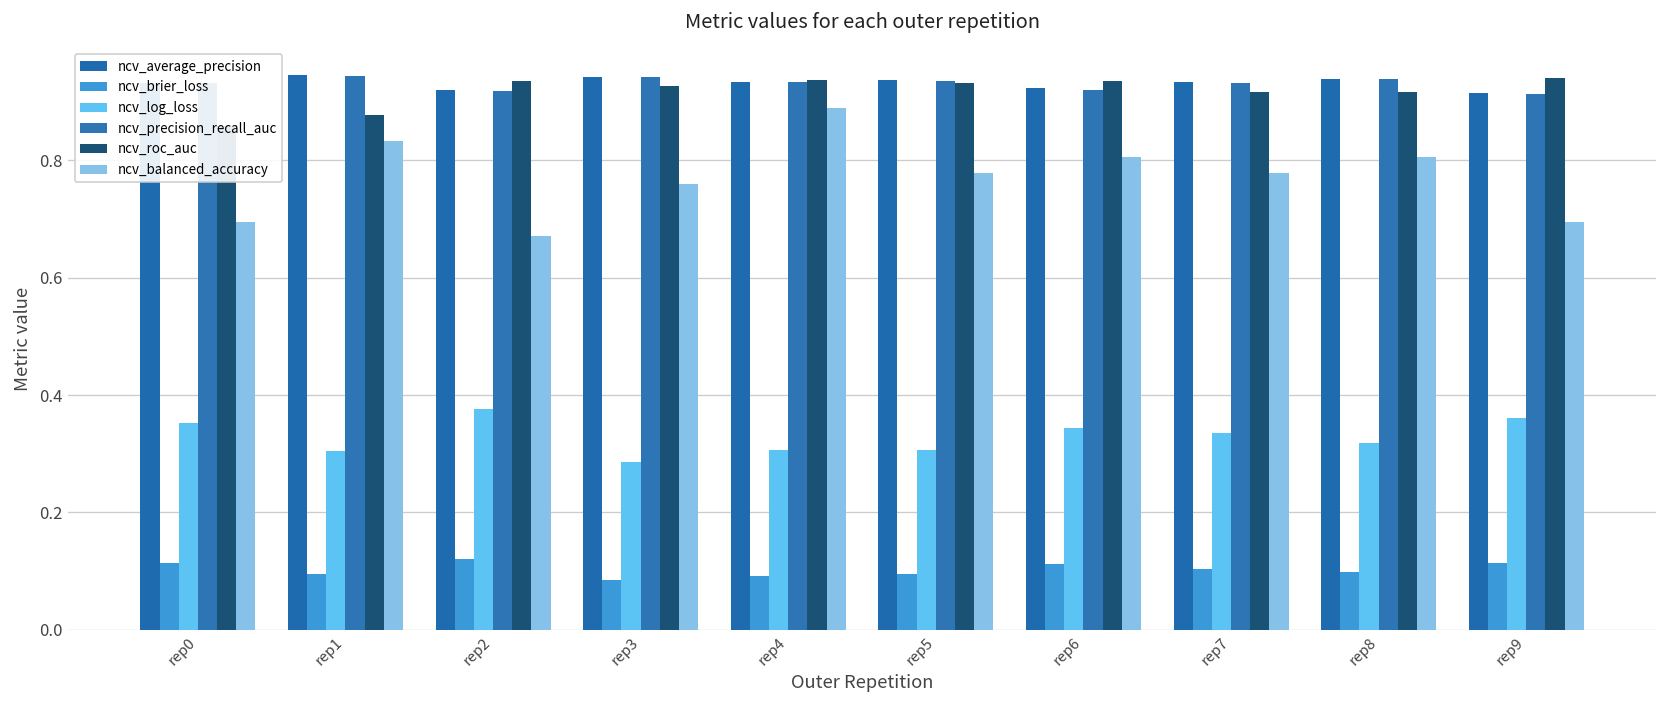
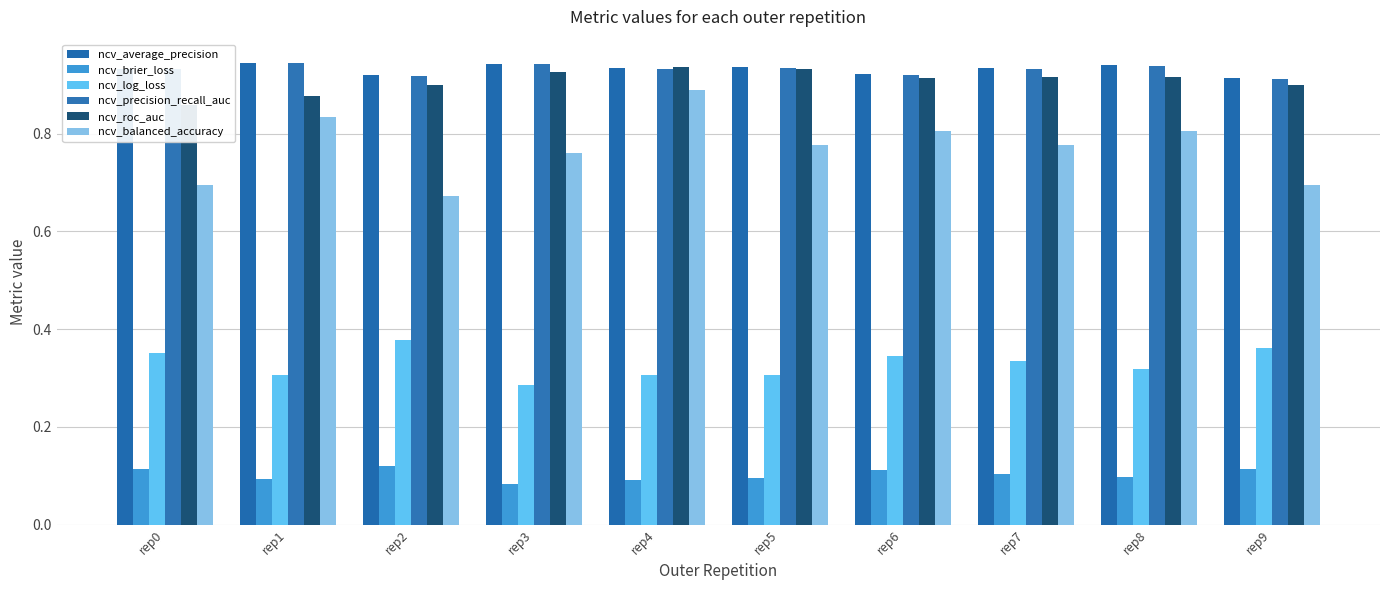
  {
    "ncv_roc_auc": {
      "rep1": 0.88,
-     "rep2": 0.94,
+     "rep2": 0.90,
      "rep3": 0.93,
      "rep4": 0.94,
      "rep5": 0.93,
-     "rep6": 0.93,
+     "rep6": 0.91,
      "rep7": 0.92,
      "rep8": 0.92,
-     "rep9": 0.94
+     "rep9": 0.90
    }
  }
